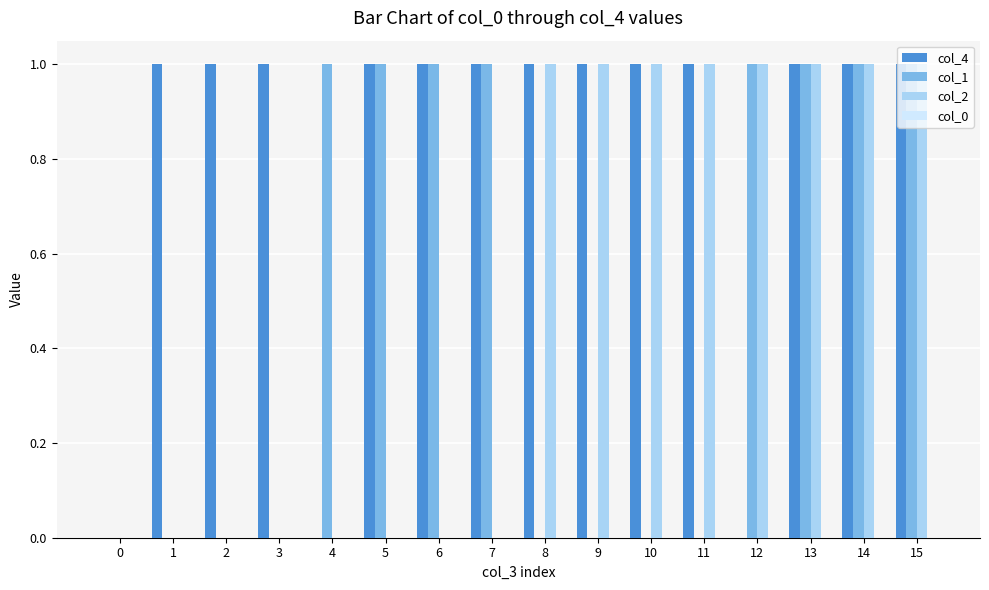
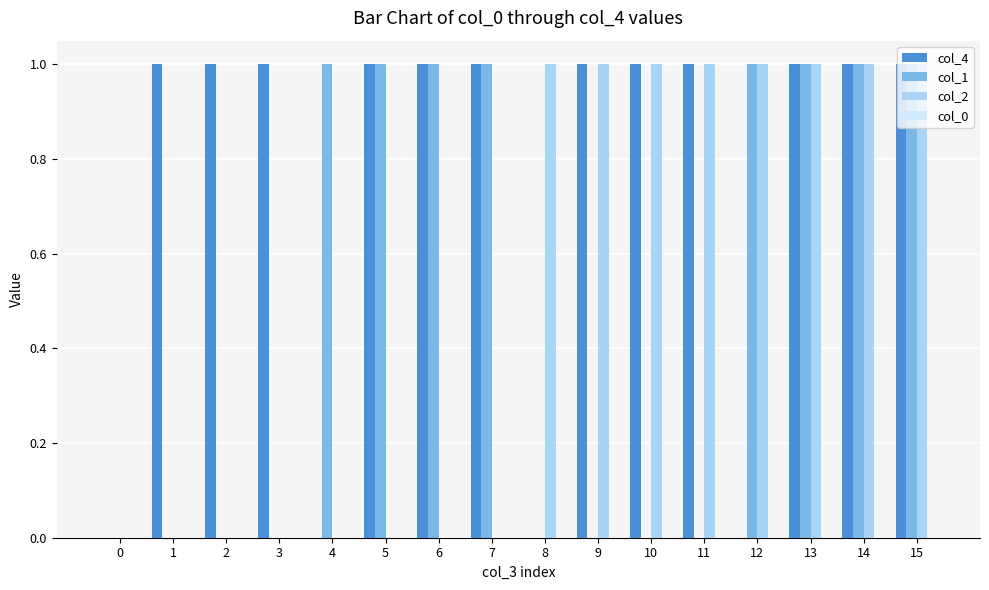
  {
    "col_4": {
      "0": 0,
      "1": 1,
      "2": 1,
      "3": 1,
      "4": 0,
      "5": 1,
      "6": 1,
      "7": 1,
-     "8": 1,
+     "8": 0,
      "9": 1,
      "10": 1,
      "11": 1,
      "12": 0,
      "13": 1,
      "14": 1
    }
  }
